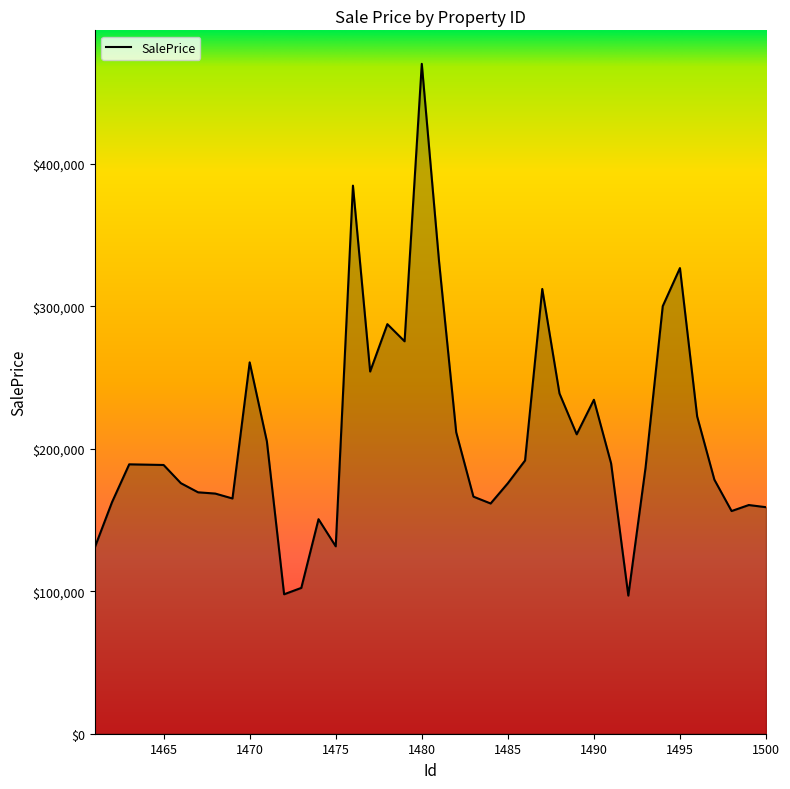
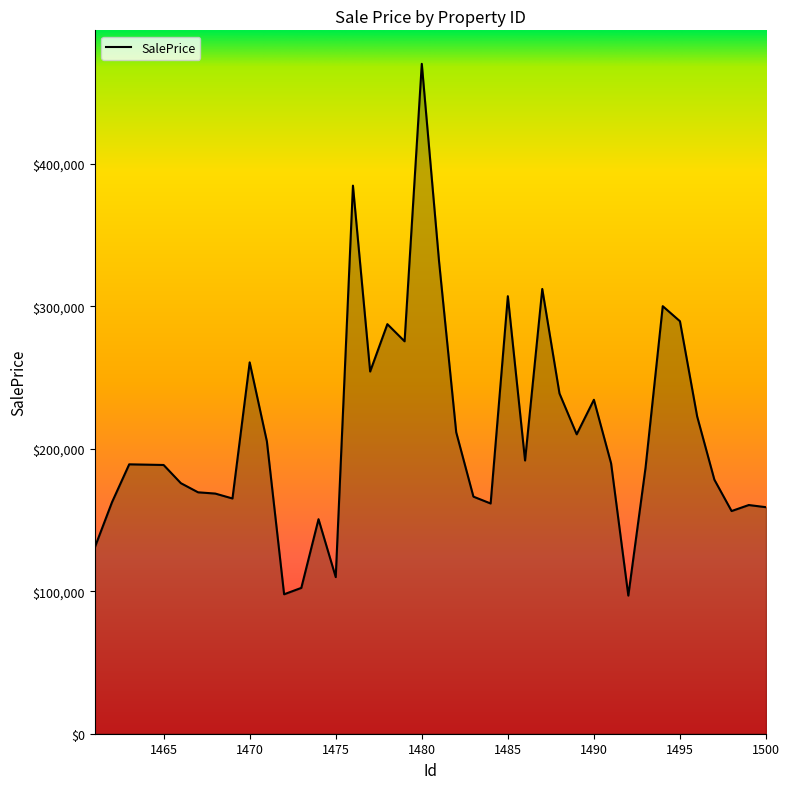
  {
    "1465": "$189,000",
    "1470": "$261,000",
-   "1475": "$132,000",
+   "1475": "$110,000",
    "1480": "$470,000",
-   "1485": "$176,000",
+   "1485": "$307,000",
    "1490": "$234,000",
-   "1495": "$327,000",
+   "1495": "$290,000",
    "1500": "$159,000"
  }
